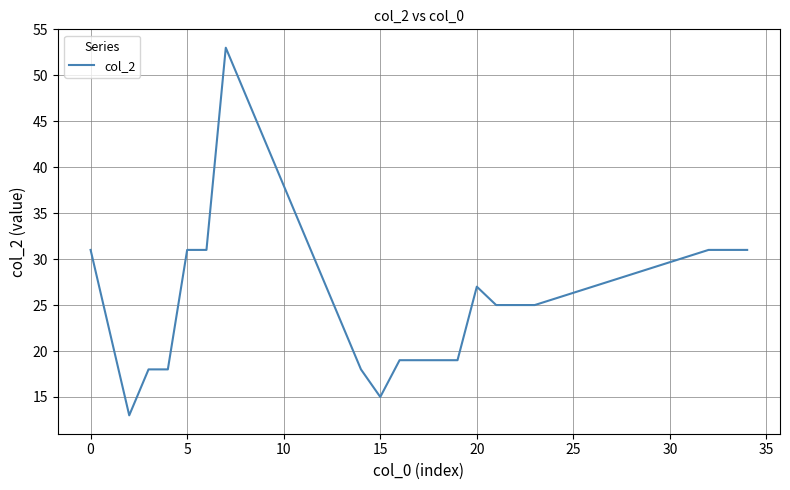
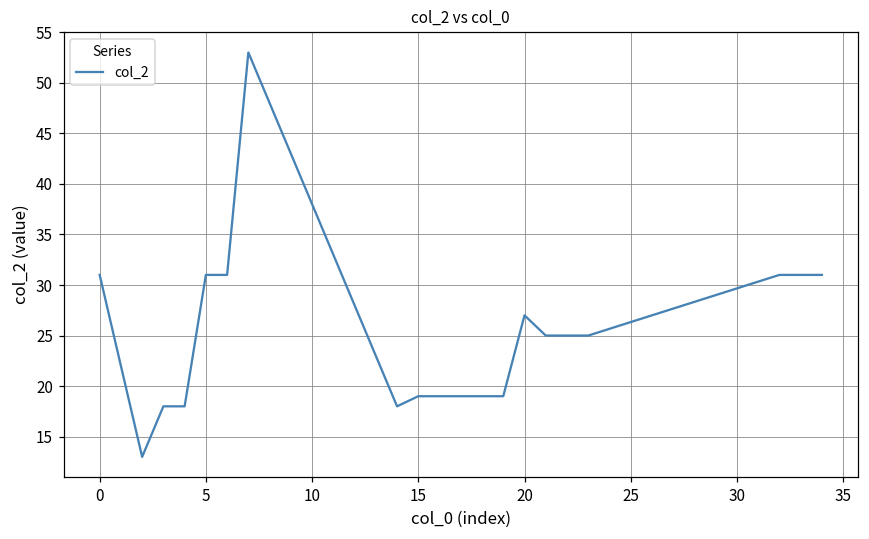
  {
    "0": 31,
    "5": 31,
-   "15": 15,
+   "15": 19,
    "20": 27
  }
